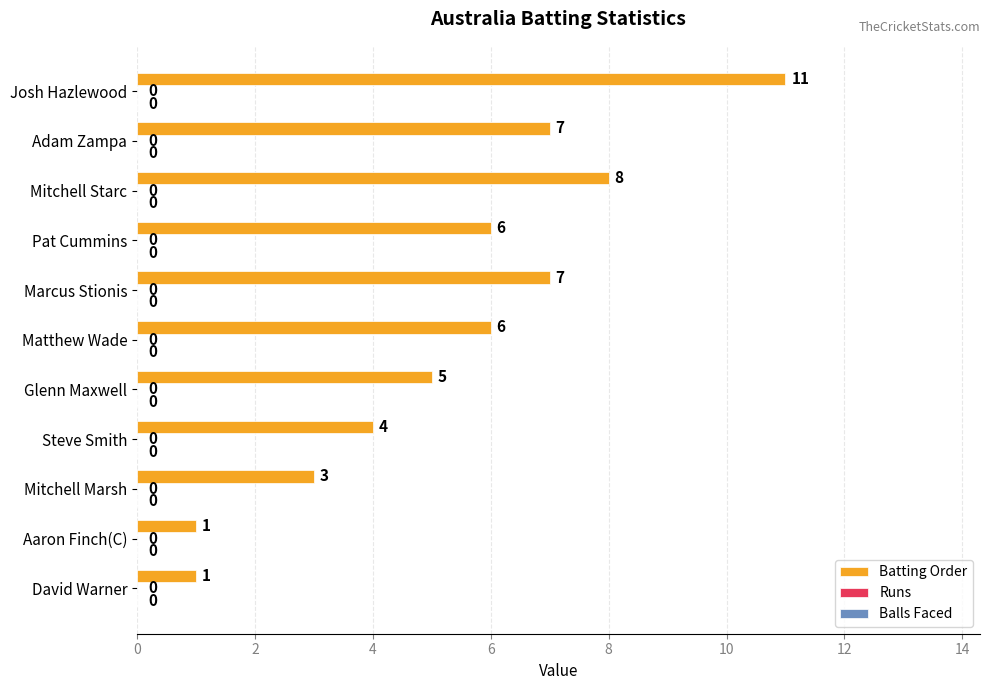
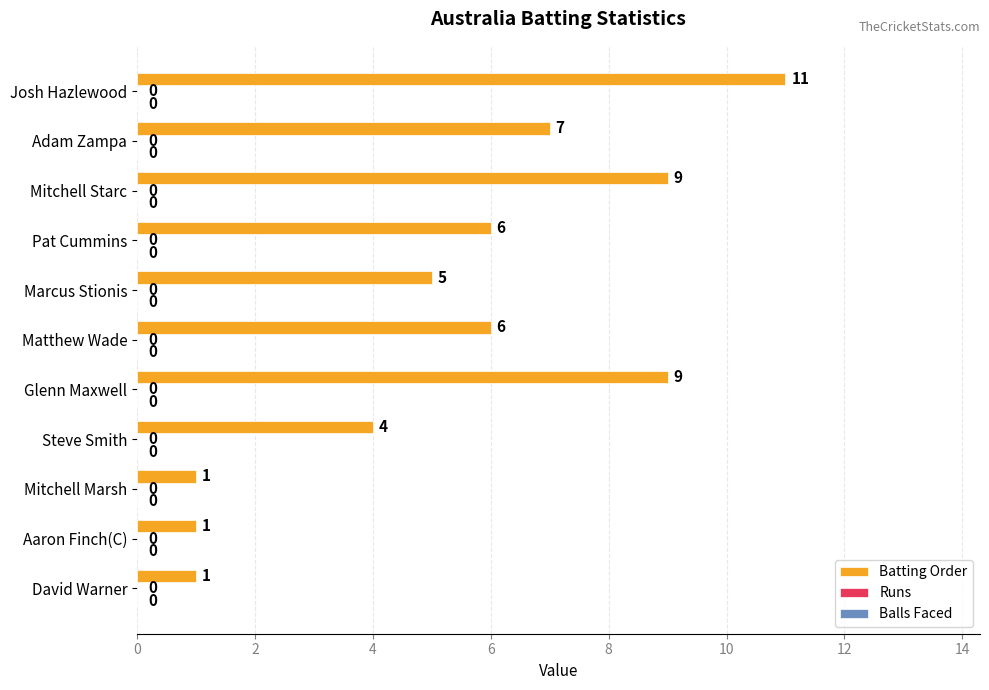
  {
    "Batting Order": {
      "Josh Hazlewood": 11,
      "Adam Zampa": 7,
-     "Mitchell Starc": 8,
+     "Mitchell Starc": 9,
      "Pat Cummins": 6,
-     "Marcus Stionis": 7,
+     "Marcus Stionis": 5,
      "Matthew Wade": 6,
-     "Glenn Maxwell": 5,
+     "Glenn Maxwell": 9,
      "Steve Smith": 4,
-     "Mitchell Marsh": 3,
+     "Mitchell Marsh": 1,
      "Aaron Finch(C)": 1,
      "David Warner": 1
    }
  }
